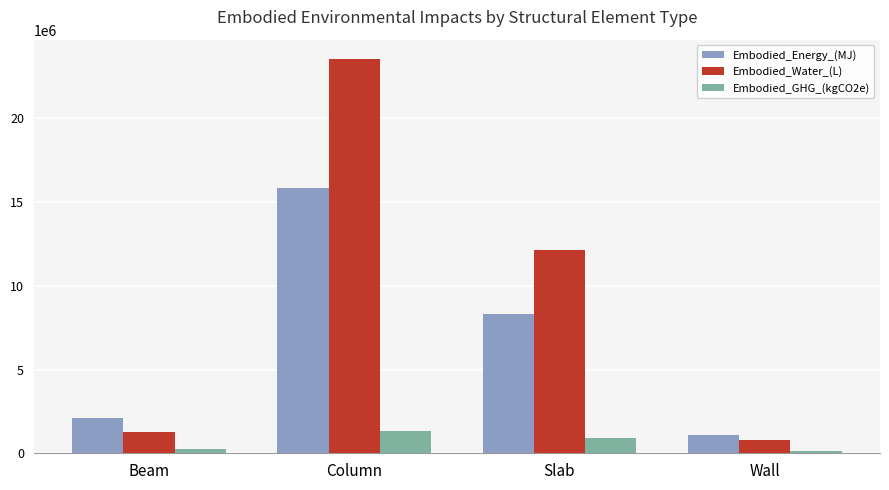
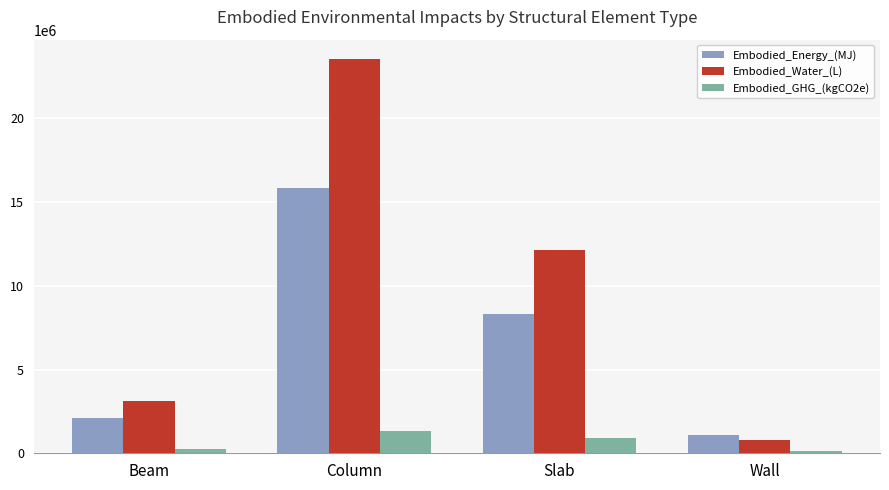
  {
    "Embodied_Water_(L)": {
-     "Beam": 1300000,
+     "Beam": 3100000,
      "Column": 23500000,
      "Slab": 12100000,
      "Wall": 800000
    }
  }
